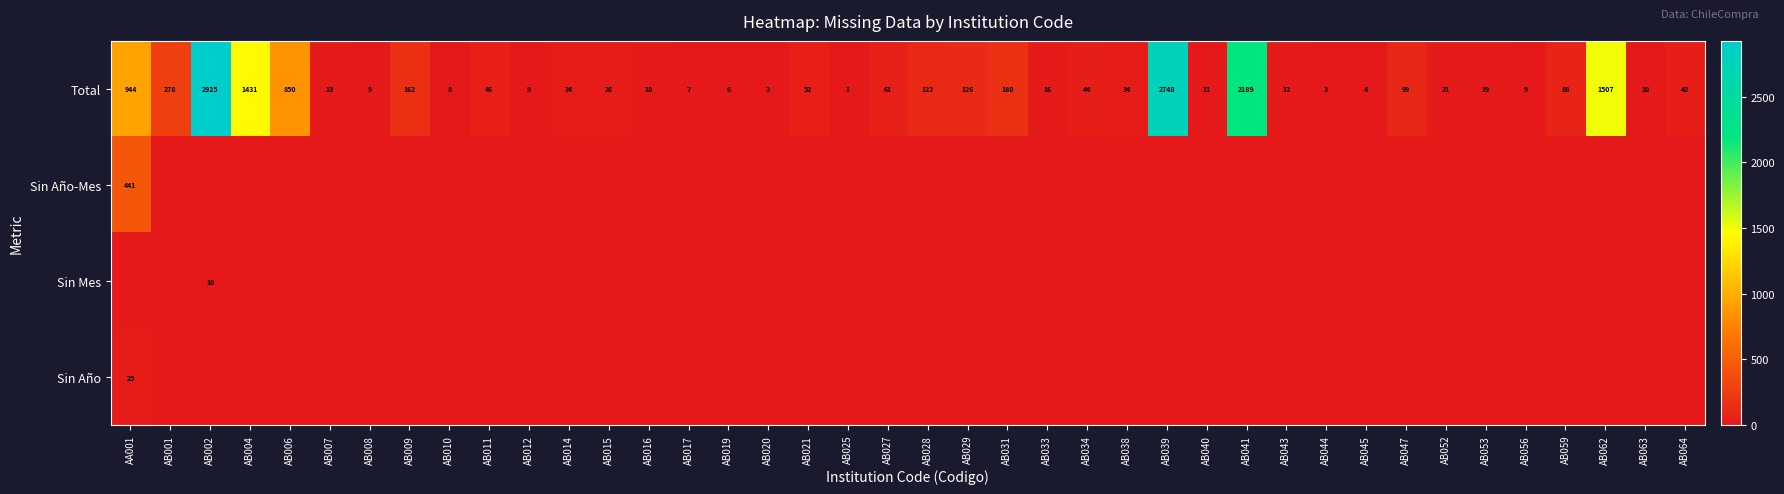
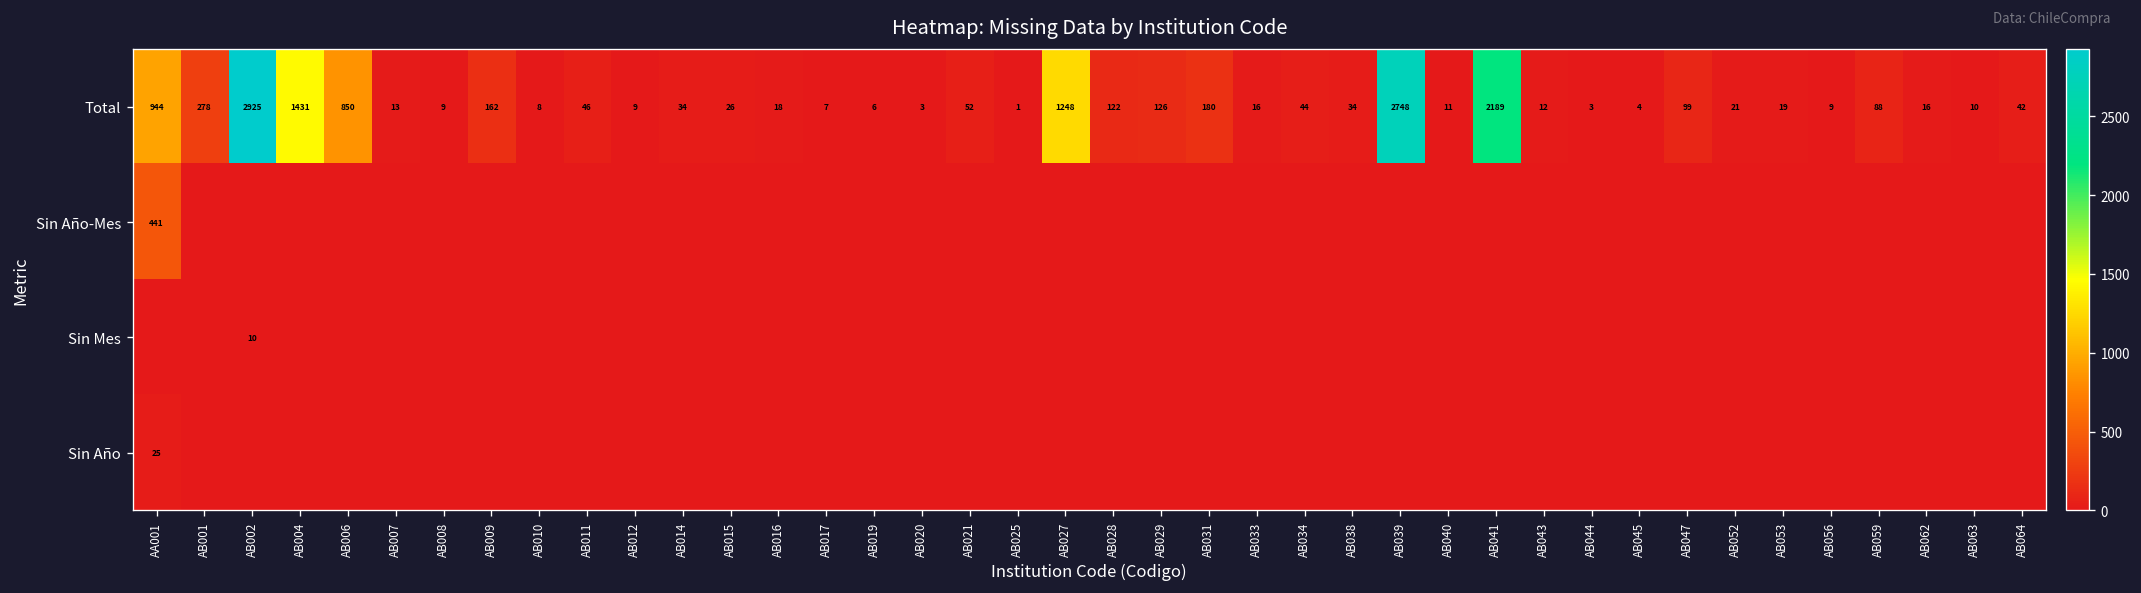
  {
    "Total": {
      "AA001": 944,
      "AB001": 278,
      "AB002": 2925,
      "AB004": 1431,
      "AB006": 850,
      "AB007": 13,
      "AB008": 9,
      "AB009": 162,
      "AB010": 8,
      "AB011": 46,
      "AB012": 9,
      "AB014": 34,
      "AB015": 26,
      "AB016": 18,
      "AB017": 7,
      "AB019": 6,
      "AB020": 3,
      "AB021": 52,
      "AB025": 1,
-     "AB027": 61,
+     "AB027": 1248,
      "AB028": 122,
      "AB029": 126,
      "AB031": 180,
      "AB033": 16,
      "AB034": 44,
      "AB038": 34,
      "AB039": 2748,
      "AB040": 11,
      "AB041": 2189,
      "AB043": 12,
      "AB044": 3,
      "AB045": 4,
      "AB047": 99,
      "AB052": 21,
      "AB053": 19,
      "AB056": 9,
      "AB059": 88,
-     "AB062": 1507,
+     "AB062": 16,
      "AB063": 10,
      "AB064": 42
    },
    "Sin Año-Mes": {
      "AA001": 441
    },
    "Sin Mes": {
      "AB002": 10
    },
    "Sin Año": {
      "AA001": 25
    }
  }
